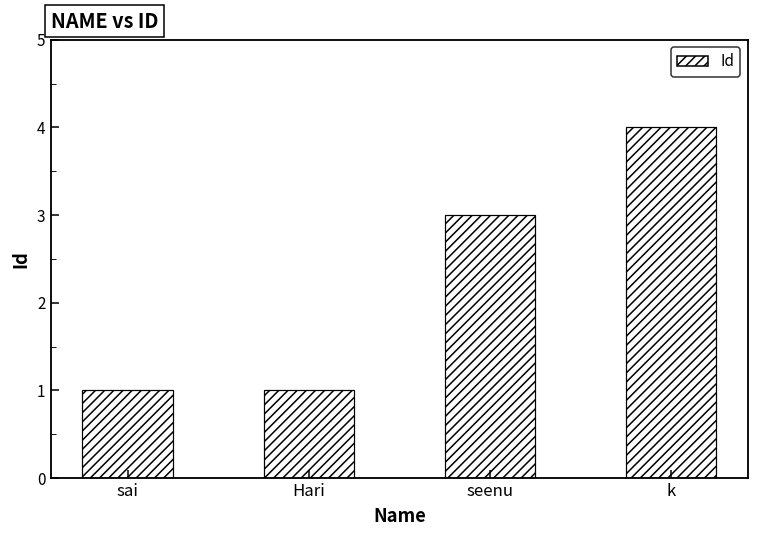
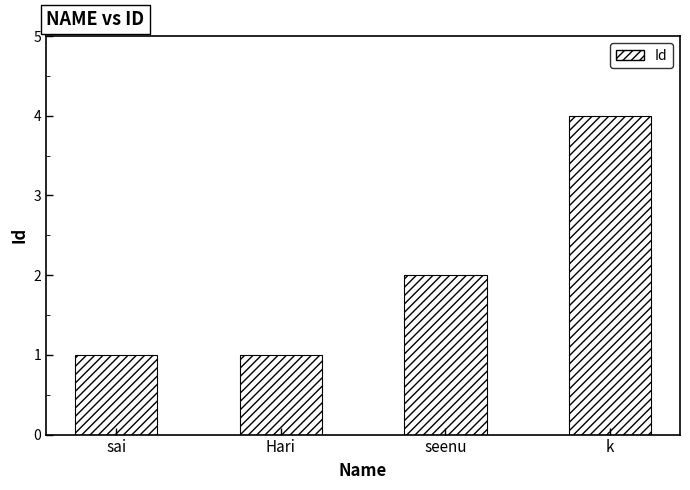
  {
    "sai": 1,
    "Hari": 1,
-   "seenu": 3,
+   "seenu": 2,
    "k": 4
  }
